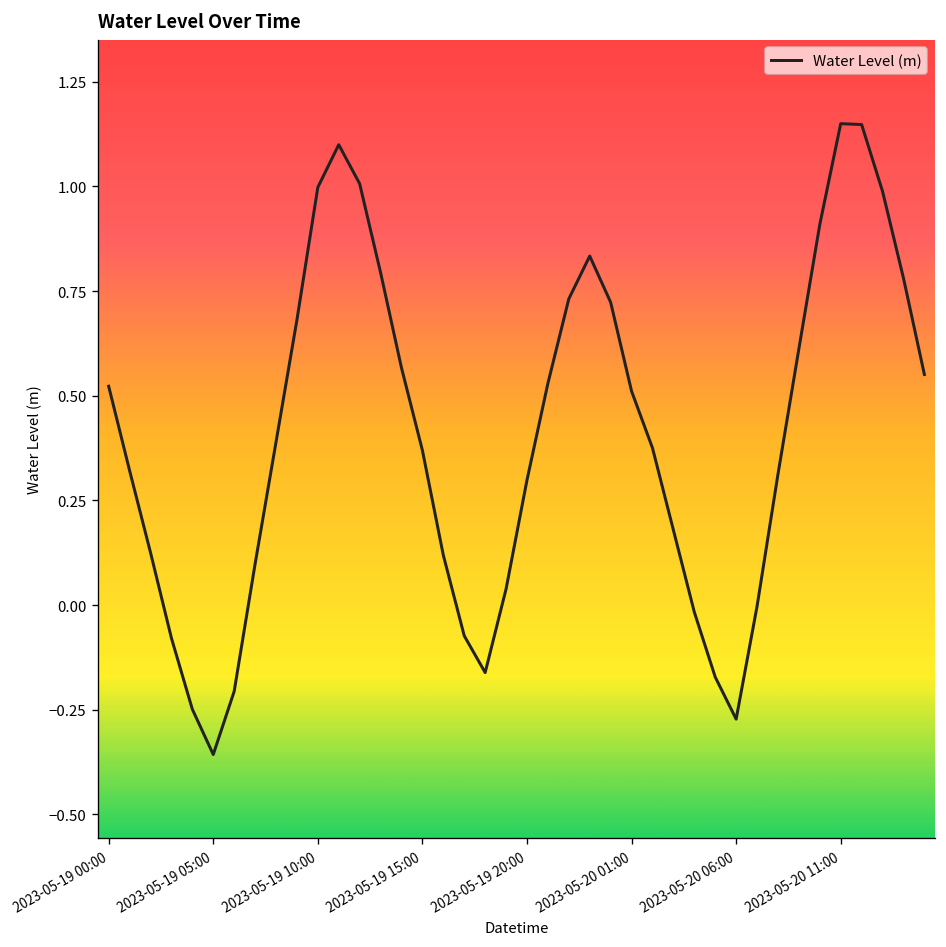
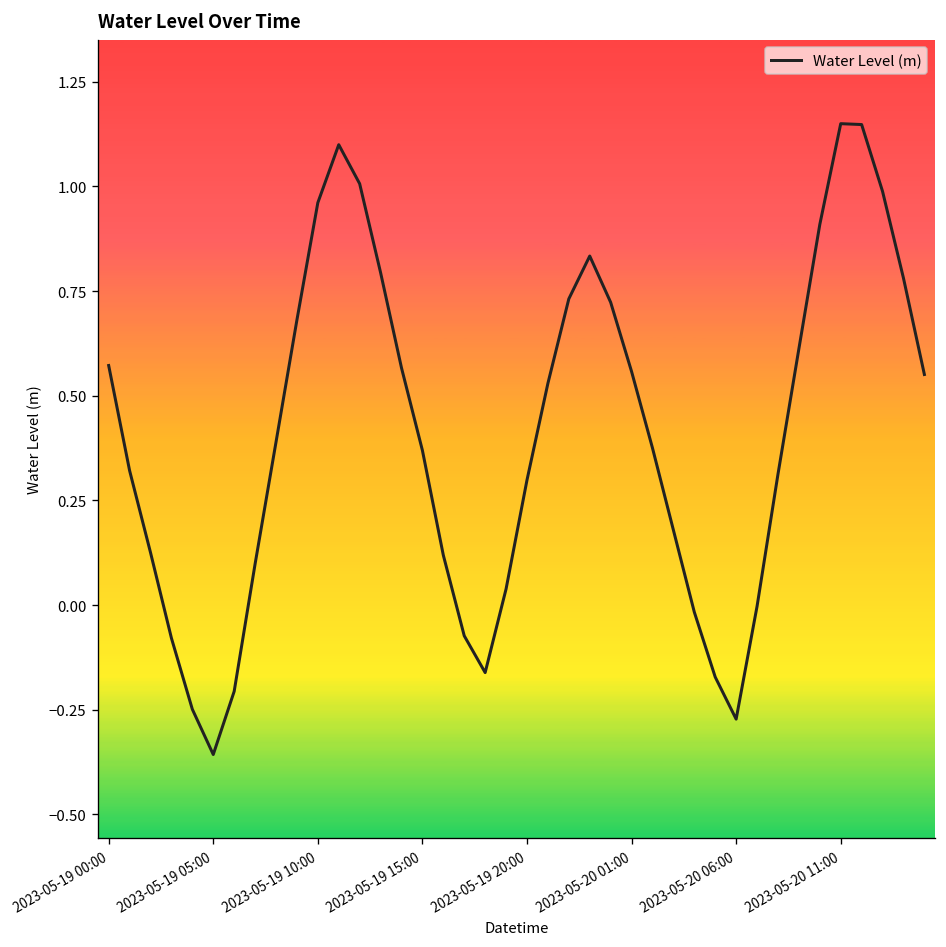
  {
-   "2023-05-19 00:00": 0.52,
+   "2023-05-19 00:00": 0.57,
    "2023-05-19 05:00": -0.36,
-   "2023-05-19 10:00": 1.00,
+   "2023-05-19 10:00": 0.96,
    "2023-05-19 15:00": 0.37,
    "2023-05-19 20:00": 0.30,
-   "2023-05-20 01:00": 0.51,
+   "2023-05-20 01:00": 0.56,
    "2023-05-20 06:00": -0.27,
    "2023-05-20 11:00": 1.15
  }
